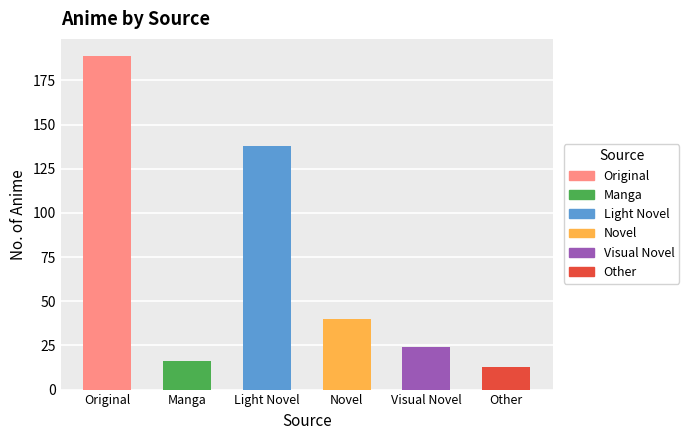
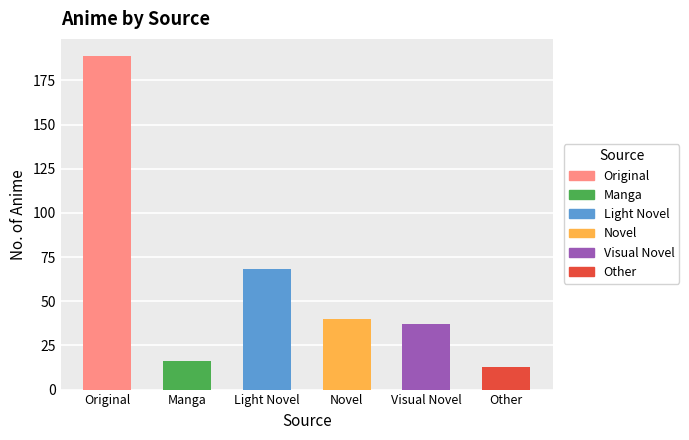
  {
    "Original": 189,
    "Manga": 16,
-   "Light Novel": 138,
+   "Light Novel": 68,
    "Novel": 40,
-   "Visual Novel": 24,
+   "Visual Novel": 37,
    "Other": 13
  }
